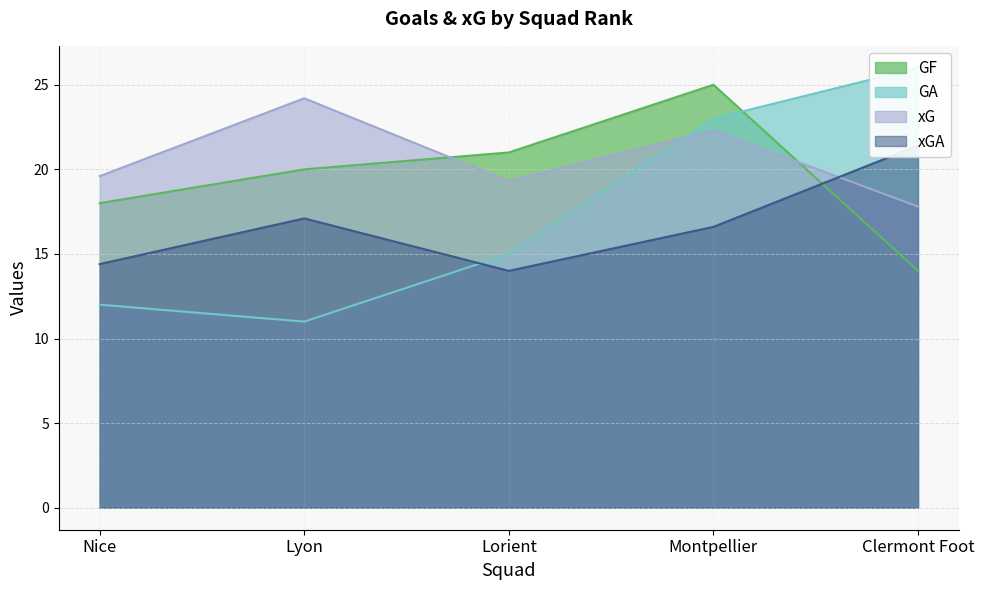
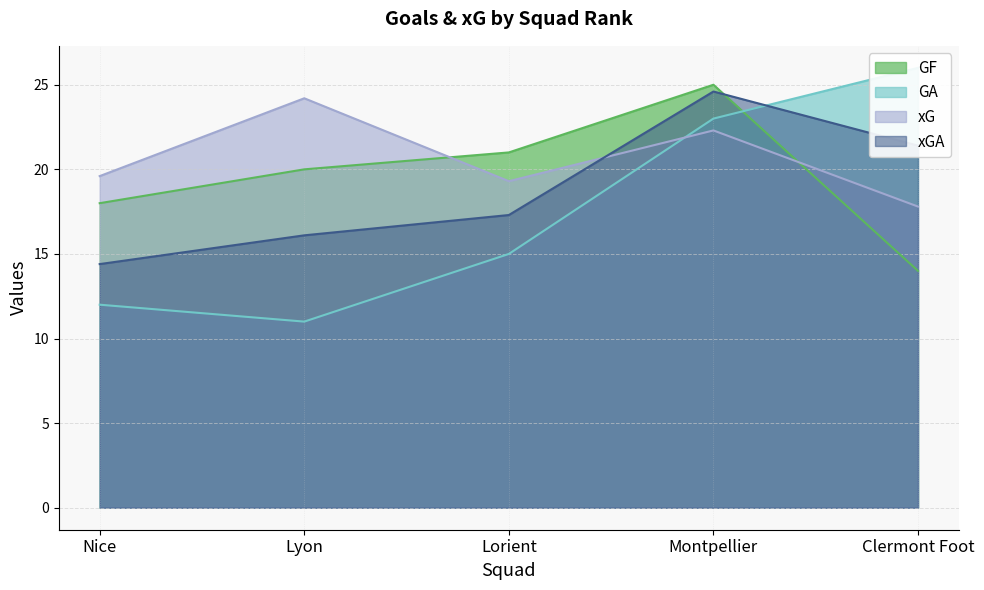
  {
    "GF": {
      "Nice": 18.0,
      "Lyon": 20.0,
      "Lorient": 21.0,
      "Montpellier": 25.0,
      "Clermont Foot": 14.0
    },
    "xGA": {
      "Nice": 14.4,
-     "Lyon": 17.1,
-     "Lorient": 14.0,
-     "Montpellier": 16.6
+     "Lyon": 16.1,
+     "Lorient": 17.3,
+     "Montpellier": 24.6
    }
  }
